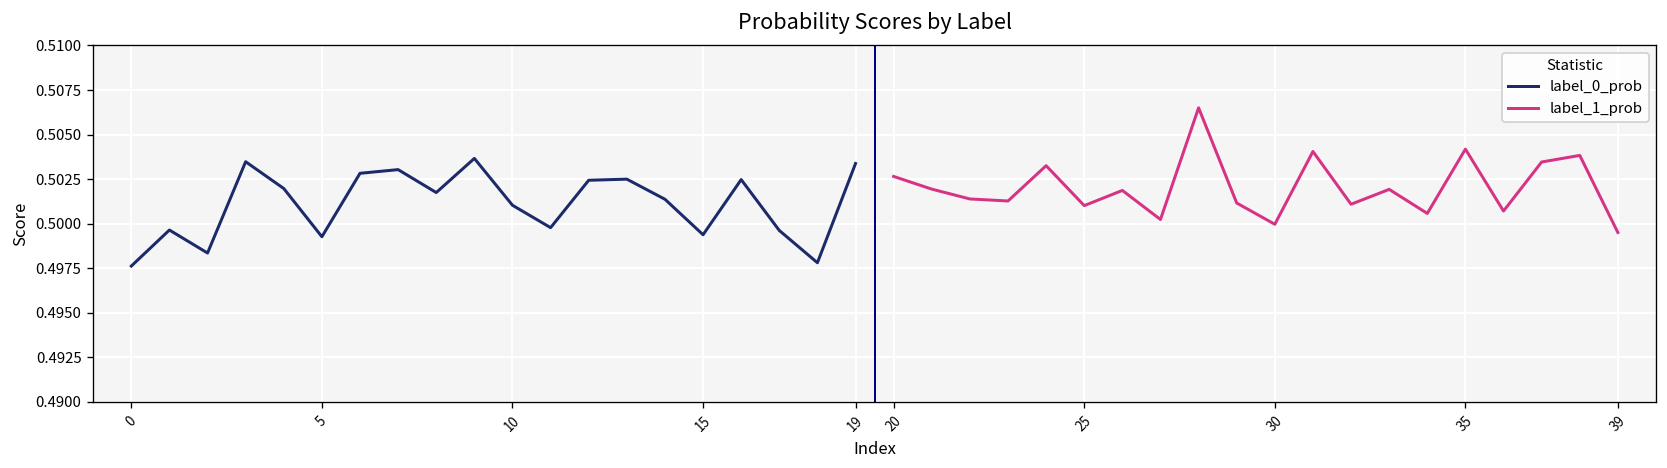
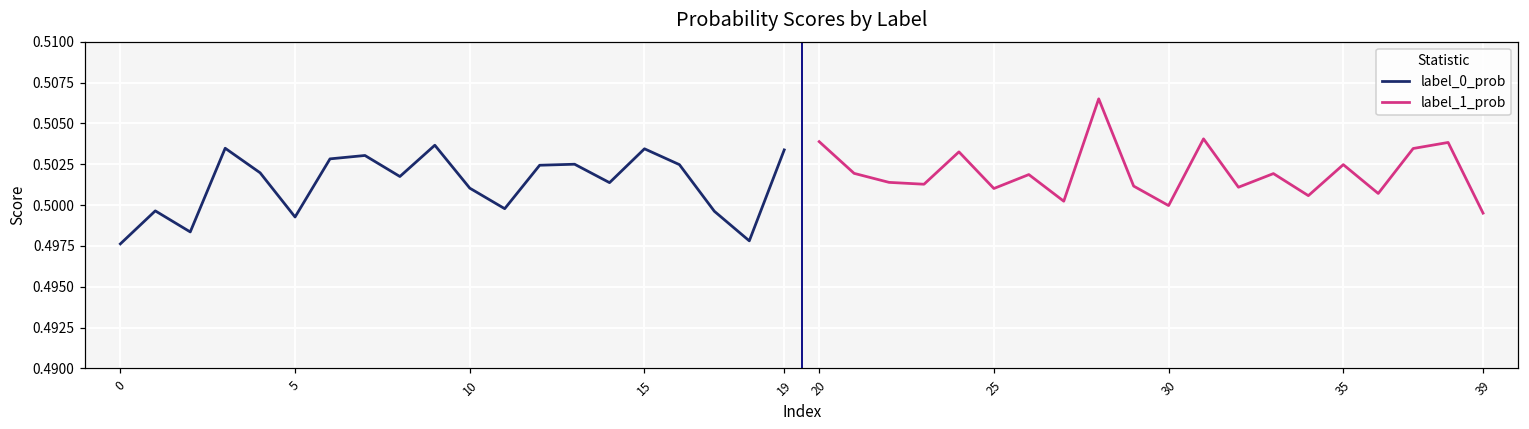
  {
    "label_0_prob": {
      "0": 0.4976,
      "5": 0.4993,
      "10": 0.5010,
-     "15": 0.4994,
+     "15": 0.5034,
      "19": 0.5034
    },
    "label_1_prob": {
-     "20": 0.5027,
+     "20": 0.5039,
      "25": 0.5010,
      "30": 0.5000,
-     "35": 0.5042,
+     "35": 0.5025,
      "39": 0.4995
    }
  }
